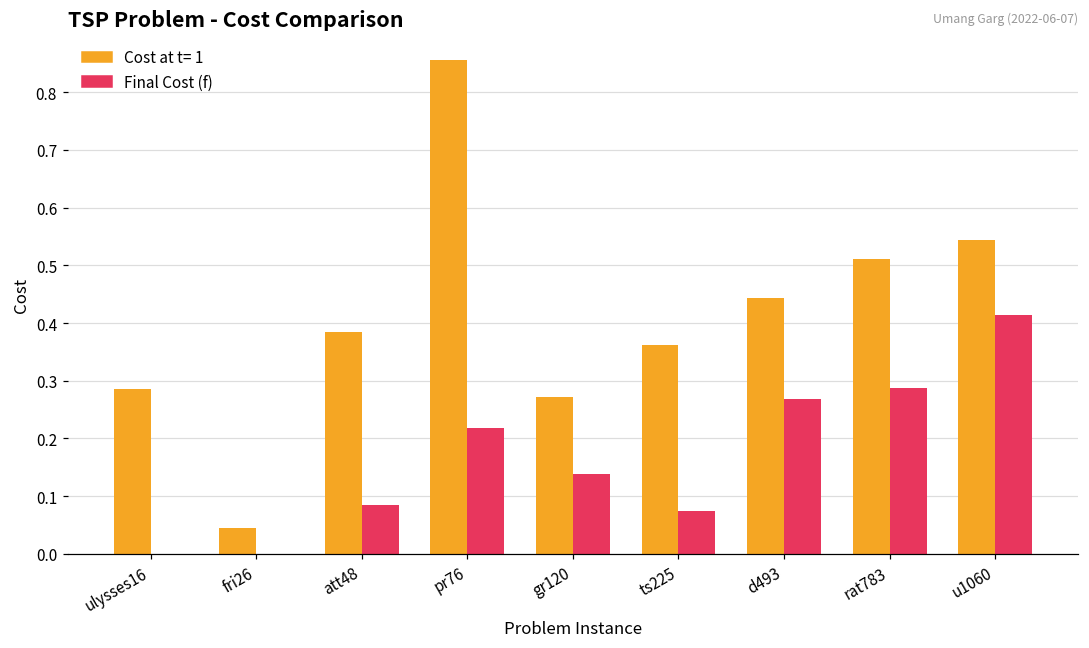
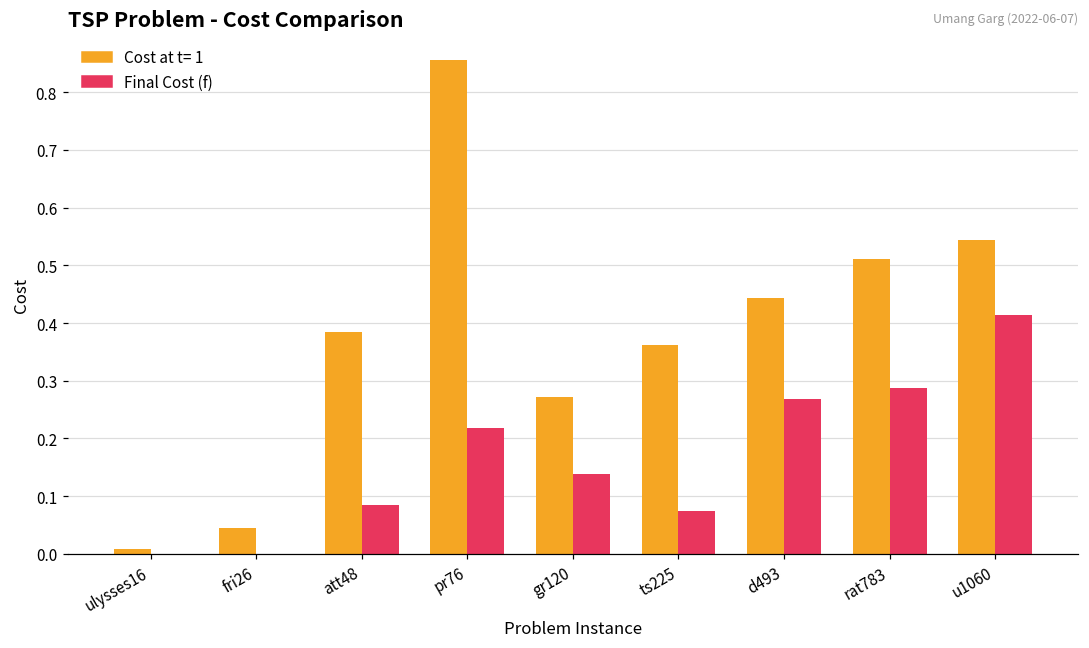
  {
    "Cost at t= 1": {
-     "ulysses16": 0.29,
+     "ulysses16": 0.01,
      "fri26": 0.04,
      "att48": 0.38,
      "pr76": 0.86,
      "gr120": 0.27,
      "ts225": 0.36,
      "d493": 0.44,
      "rat783": 0.51,
      "u1060": 0.54
    },
    "Final Cost (f)": {
      "ulysses16": 0.00,
      "fri26": 0.00,
      "att48": 0.09,
      "pr76": 0.22,
      "gr120": 0.14,
      "ts225": 0.07,
      "d493": 0.27,
      "rat783": 0.29,
      "u1060": 0.41
    }
  }
